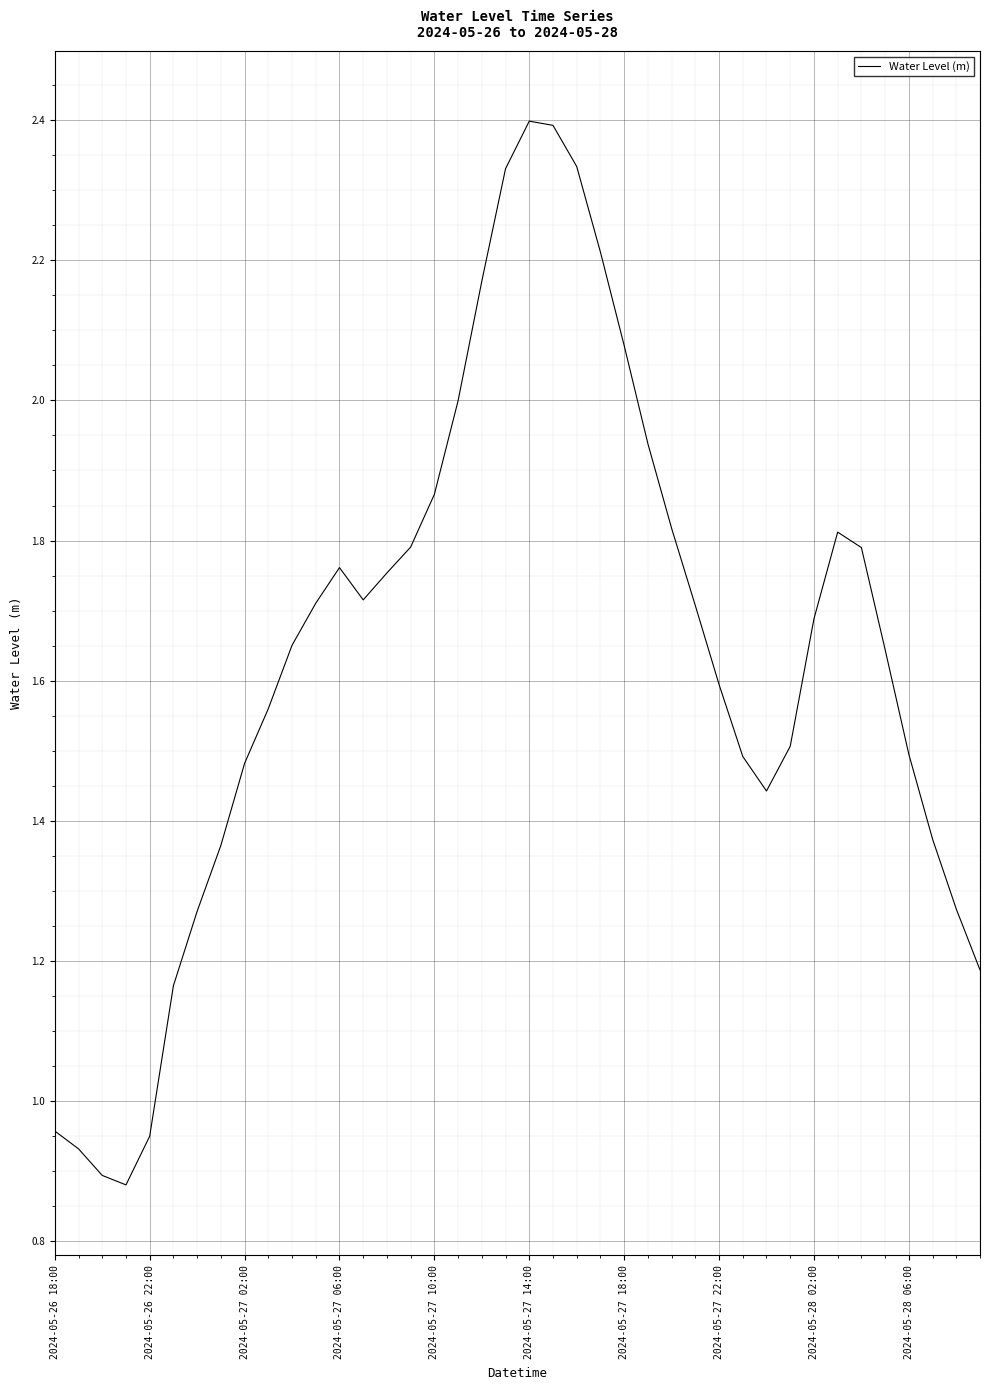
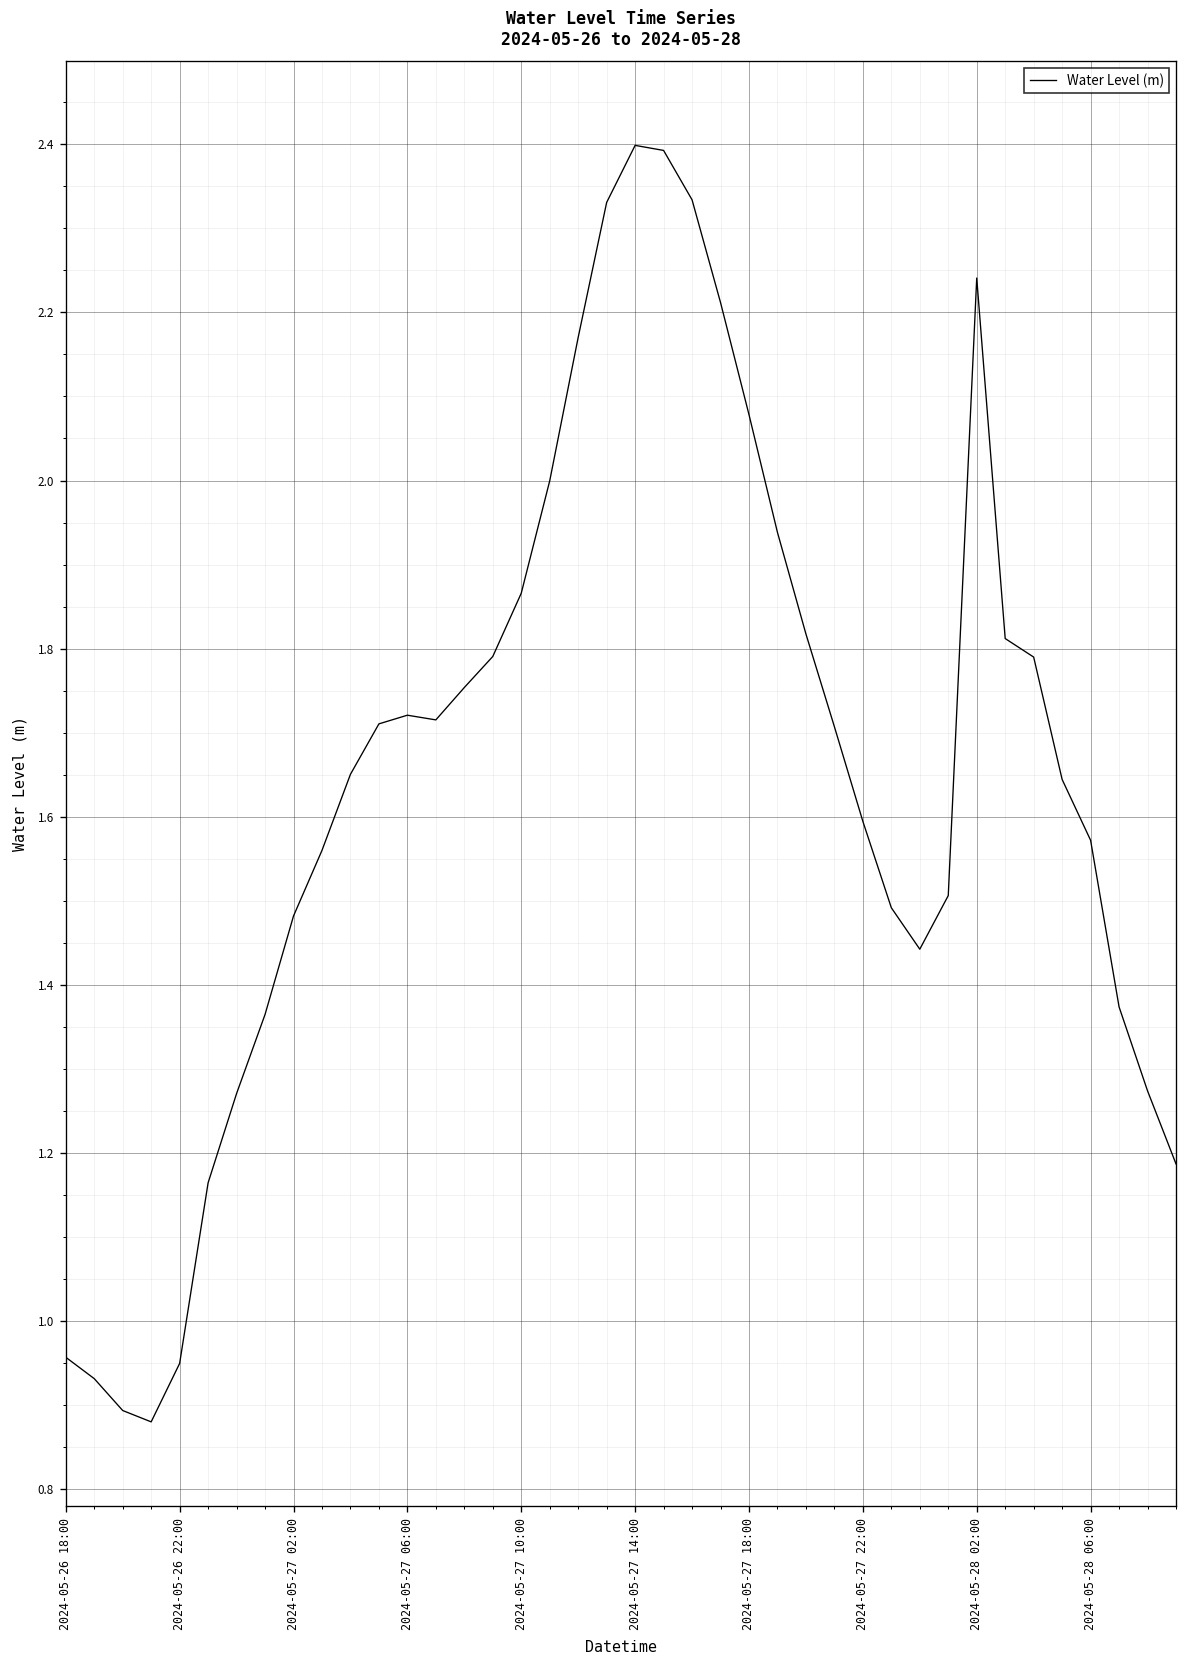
  {
    "2024-05-26 18:00": 0.96,
    "2024-05-26 22:00": 0.95,
    "2024-05-27 02:00": 1.48,
-   "2024-05-27 06:00": 1.76,
+   "2024-05-27 06:00": 1.72,
    "2024-05-27 10:00": 1.87,
    "2024-05-27 14:00": 2.40,
    "2024-05-27 18:00": 2.08,
    "2024-05-27 22:00": 1.59,
-   "2024-05-28 02:00": 1.69,
-   "2024-05-28 06:00": 1.49
+   "2024-05-28 02:00": 2.24,
+   "2024-05-28 06:00": 1.57
  }
